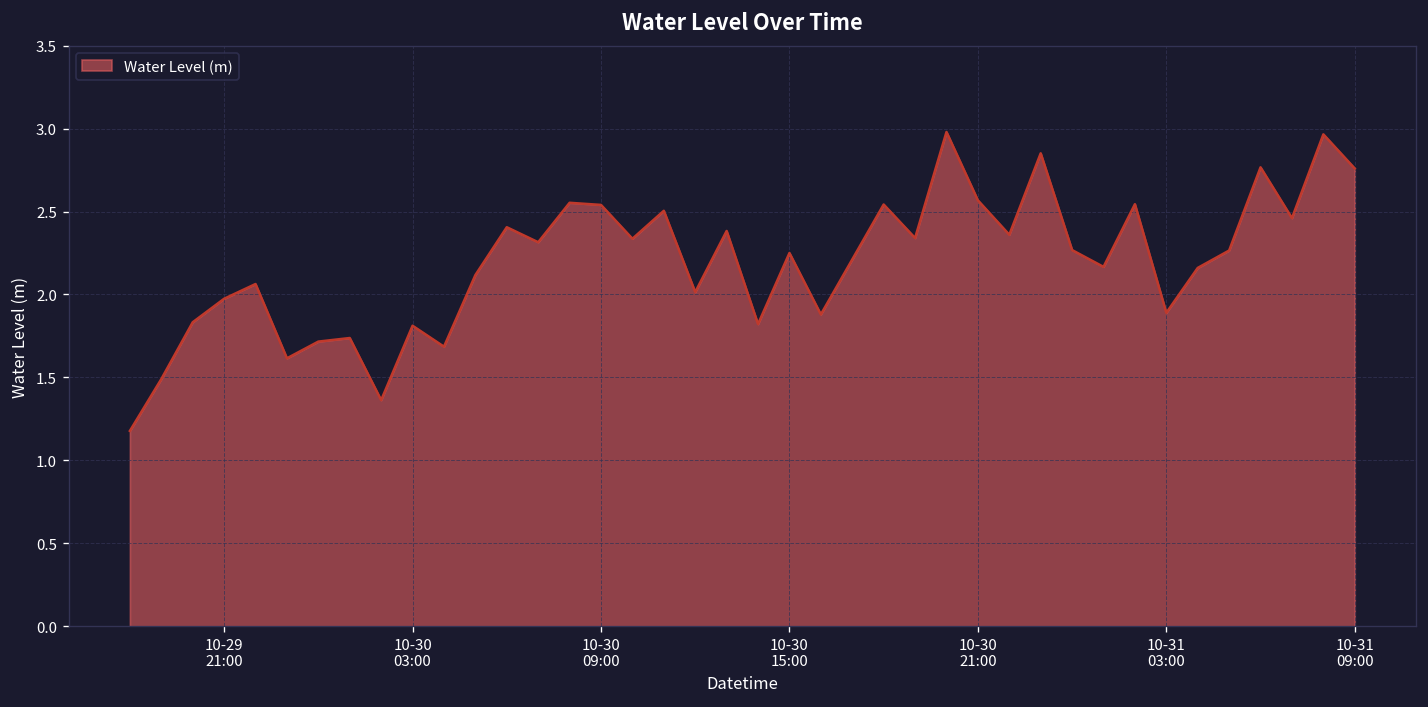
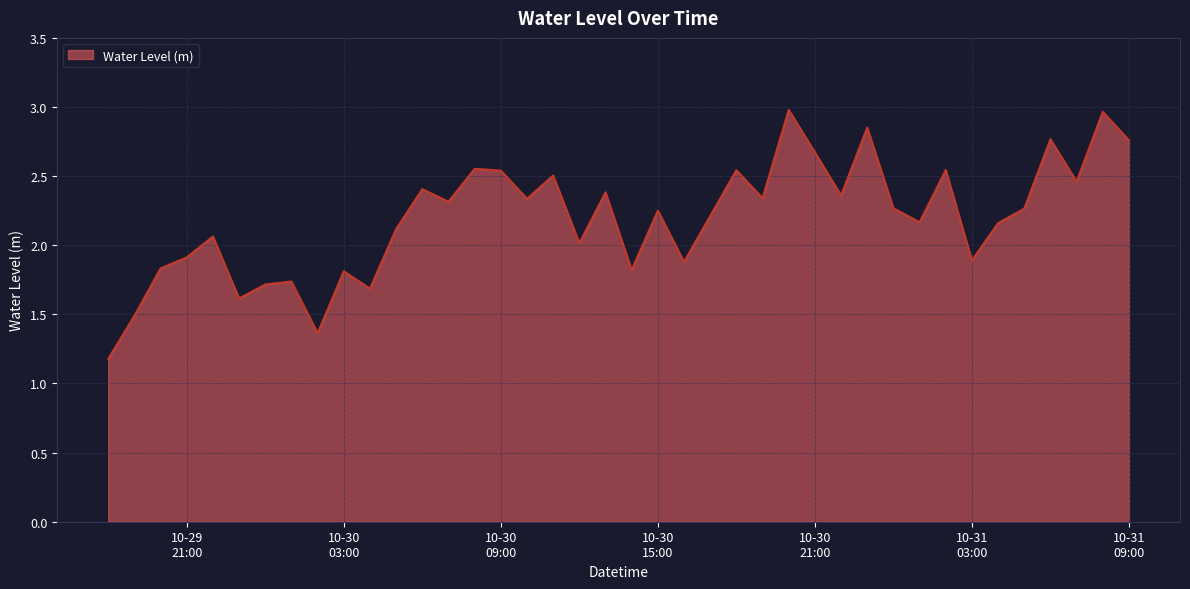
  {
-   "10-29 21:00": 1.97,
+   "10-29 21:00": 1.91,
    "10-30 03:00": 1.81,
    "10-30 09:00": 2.54,
    "10-30 15:00": 2.25,
-   "10-30 21:00": 2.57,
+   "10-30 21:00": 2.67,
    "10-31 03:00": 1.89,
    "10-31 09:00": 2.76
  }
